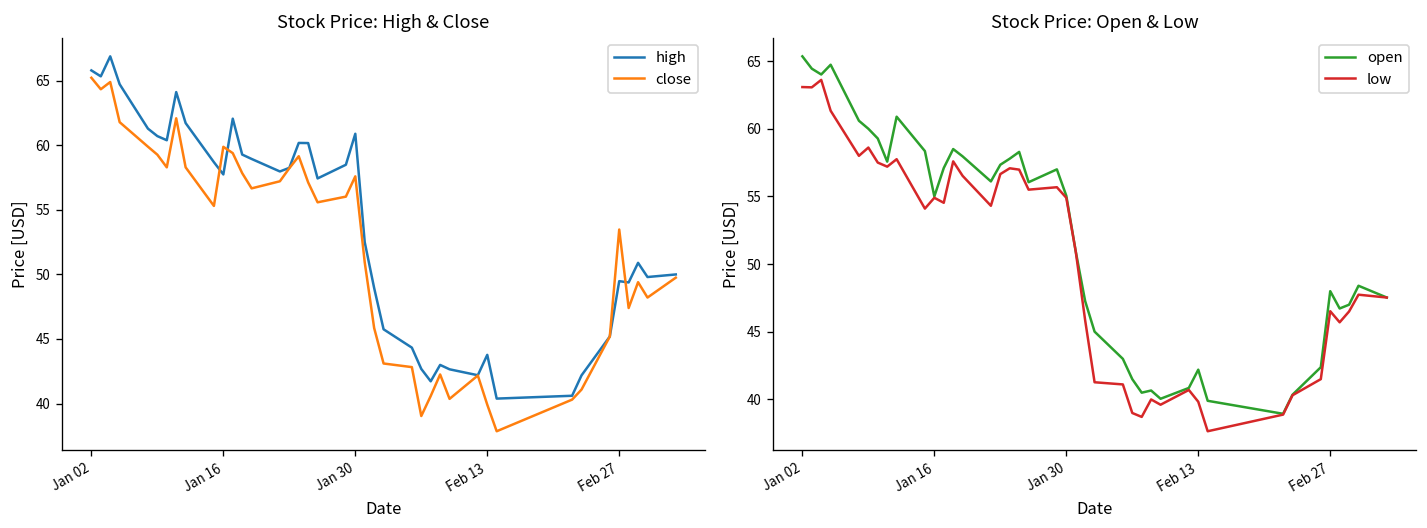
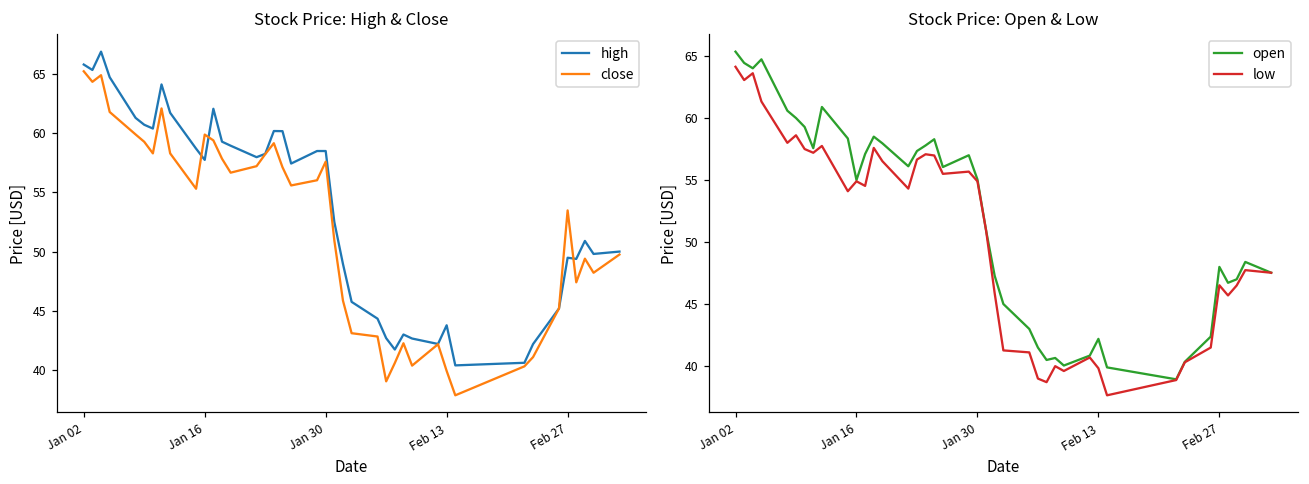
  {
    "Stock Price: High & Close": {
      "high": {
        "Jan 02": 65.8,
        "Jan 16": 57.8,
-       "Jan 30": 60.9,
+       "Jan 30": 58.5,
        "Feb 13": 43.8,
        "Feb 27": 49.5
      },
      "close": {
        "Jan 02": 65.2,
        "Jan 16": 59.9,
        "Jan 30": 57.6,
        "Feb 13": 39.9,
        "Feb 27": 53.5
      }
    },
    "Stock Price: Open & Low": {
      "open": {
        "Jan 02": 65.4,
        "Feb 13": 42.2,
        "Feb 27": 48.0
      },
      "low": {
-       "Jan 02": 63.1,
+       "Jan 02": 64.1,
        "Feb 13": 39.8,
        "Feb 27": 46.5
      }
    }
  }
